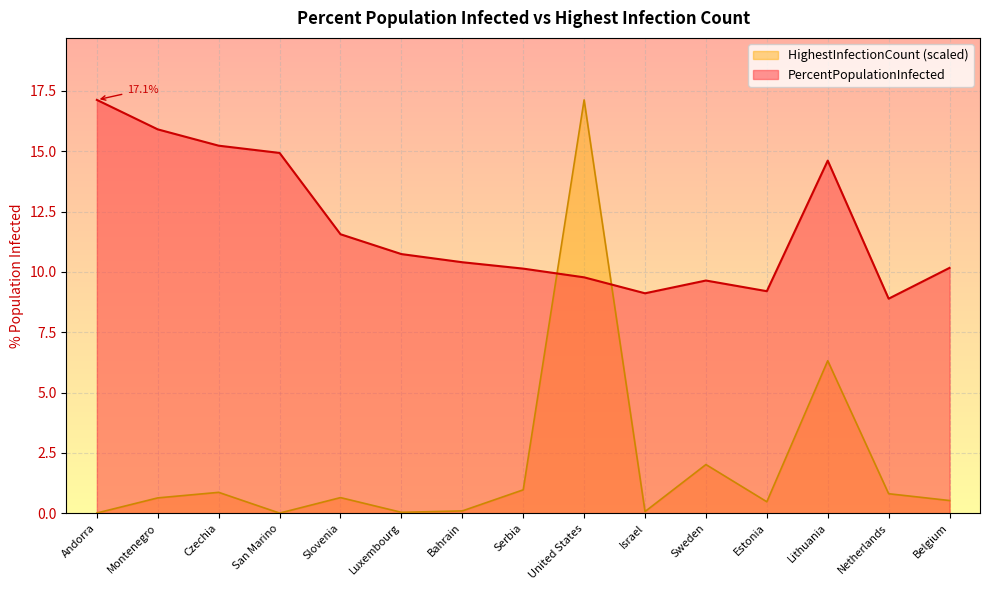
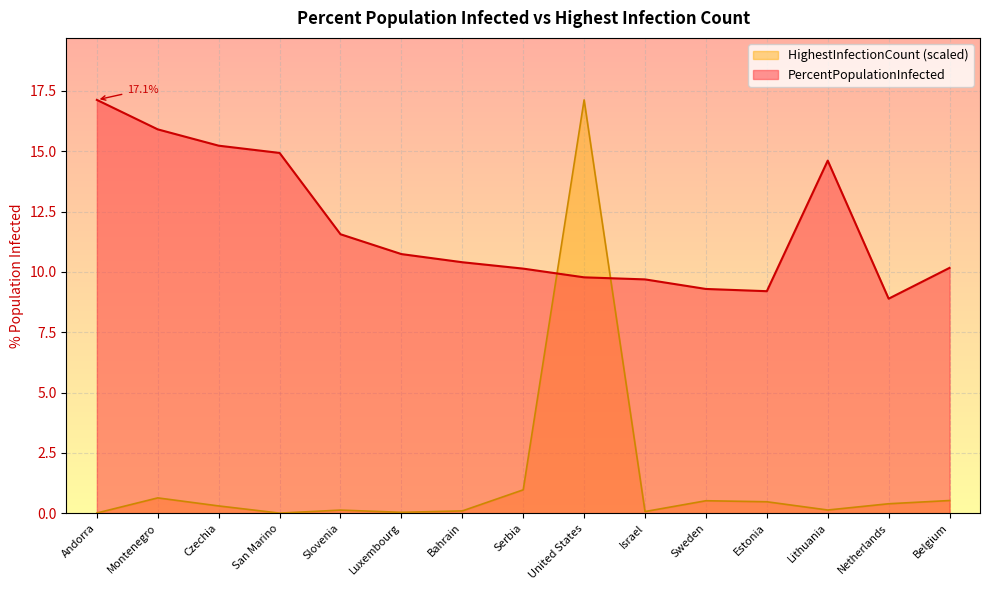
  {
    "HighestInfectionCount (scaled)": {
      "Andorra": 0.0,
      "Montenegro": 0.6,
-     "Czechia": 0.9,
+     "Czechia": 0.3,
      "San Marino": 0.0,
-     "Slovenia": 0.6,
+     "Slovenia": 0.1,
      "Luxembourg": 0.0,
      "Bahrain": 0.1,
      "Serbia": 1.0,
      "United States": 17.1,
      "Israel": 0.1,
-     "Sweden": 2.0,
+     "Sweden": 0.5,
      "Estonia": 0.5,
-     "Lithuania": 6.3,
-     "Netherlands": 0.8,
+     "Lithuania": 0.1,
+     "Netherlands": 0.4,
      "Belgium": 0.5
    },
    "PercentPopulationInfected": {
      "Montenegro": 15.9,
      "Czechia": 15.2,
      "San Marino": 14.9,
      "Slovenia": 11.6,
      "Luxembourg": 10.7,
      "Bahrain": 10.4,
      "Serbia": 10.1,
      "United States": 9.8,
-     "Israel": 9.1,
-     "Sweden": 9.6,
+     "Israel": 9.7,
+     "Sweden": 9.3,
      "Estonia": 9.2,
      "Lithuania": 14.6,
      "Netherlands": 8.9,
      "Belgium": 10.2
    }
  }
